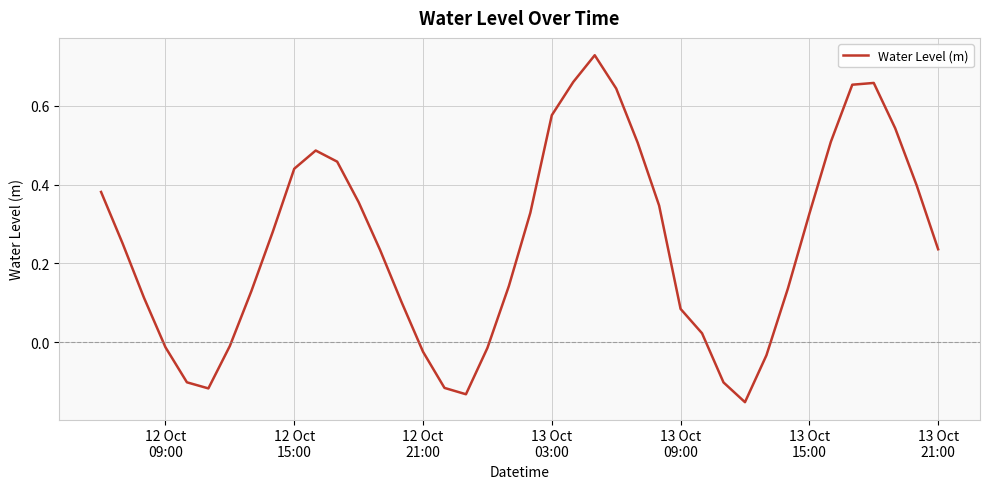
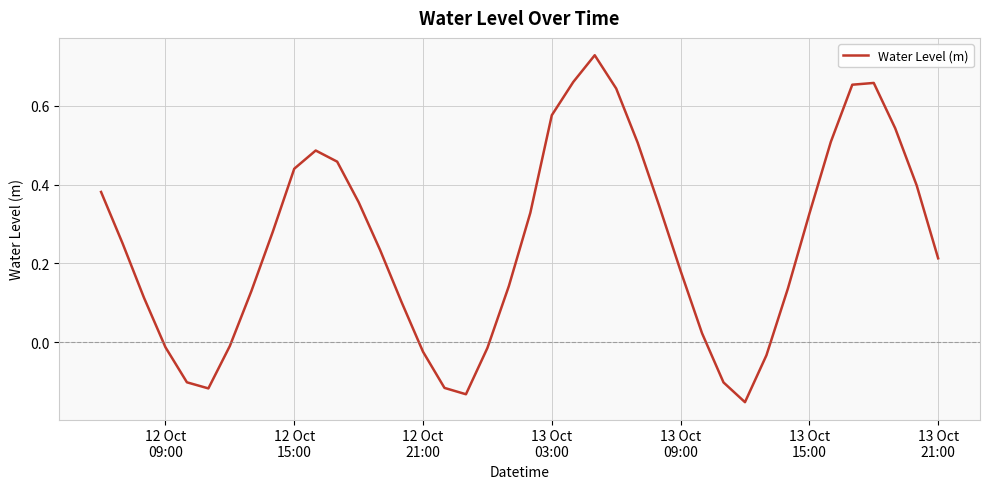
  {
    "12 Oct 09:00": -0.01,
    "12 Oct 15:00": 0.44,
    "12 Oct 21:00": -0.02,
    "13 Oct 03:00": 0.58,
-   "13 Oct 09:00": 0.08,
+   "13 Oct 09:00": 0.18,
    "13 Oct 15:00": 0.33,
-   "13 Oct 21:00": 0.24
+   "13 Oct 21:00": 0.21
  }
